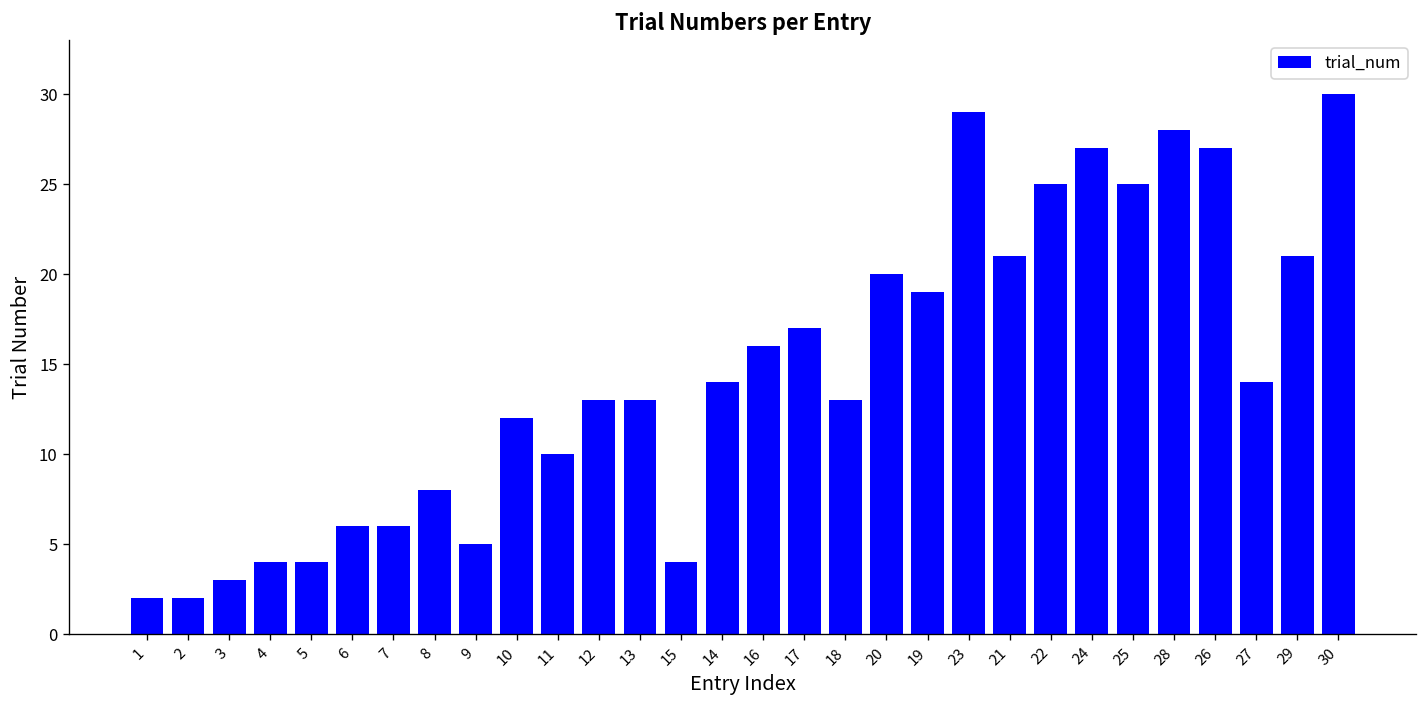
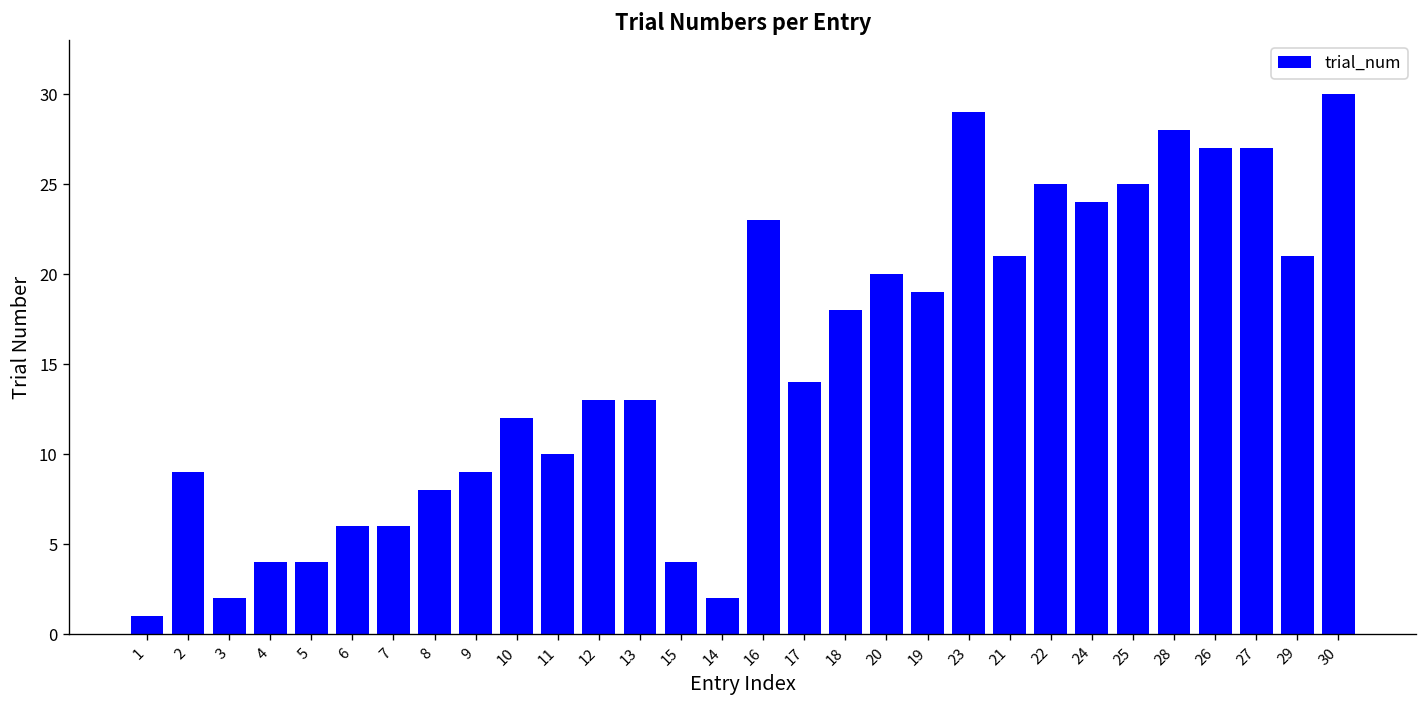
  {
-   "1": 2,
-   "2": 2,
-   "3": 3,
+   "1": 1,
+   "2": 9,
+   "3": 2,
    "4": 4,
    "5": 4,
    "6": 6,
    "7": 6,
    "8": 8,
-   "9": 5,
+   "9": 9,
    "10": 12,
    "11": 10,
    "12": 13,
    "13": 13,
    "15": 4,
-   "14": 14,
-   "16": 16,
-   "17": 17,
-   "18": 13,
+   "14": 2,
+   "16": 23,
+   "17": 14,
+   "18": 18,
    "20": 20,
    "19": 19,
    "23": 29,
    "21": 21,
    "22": 25,
-   "24": 27,
+   "24": 24,
    "25": 25,
    "28": 28,
    "26": 27,
-   "27": 14,
+   "27": 27,
    "29": 21,
    "30": 30
  }
